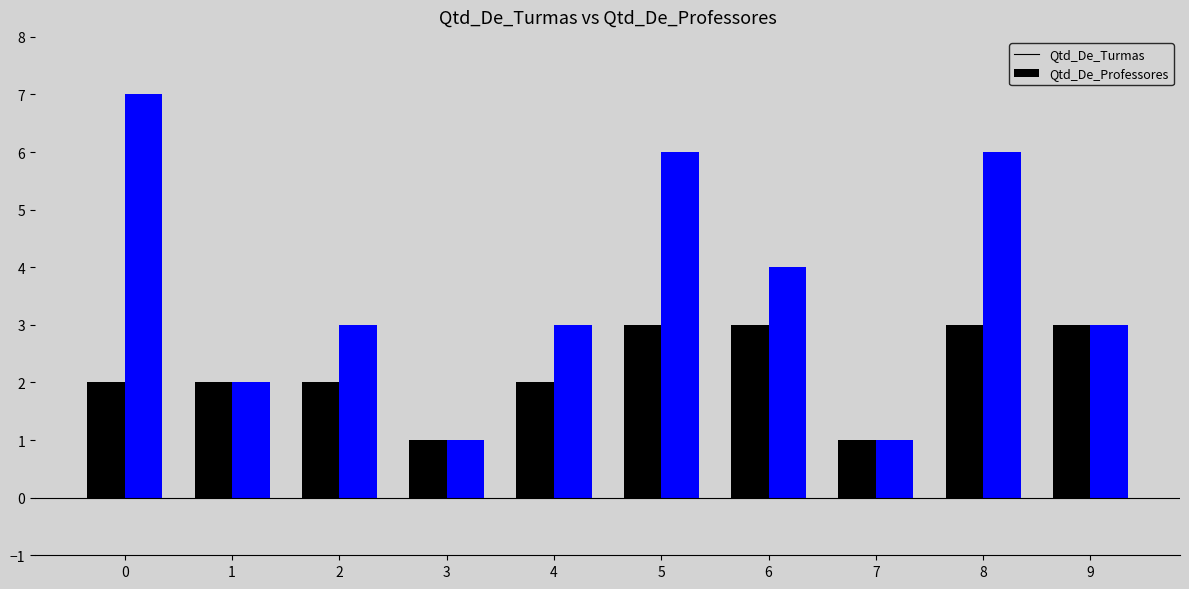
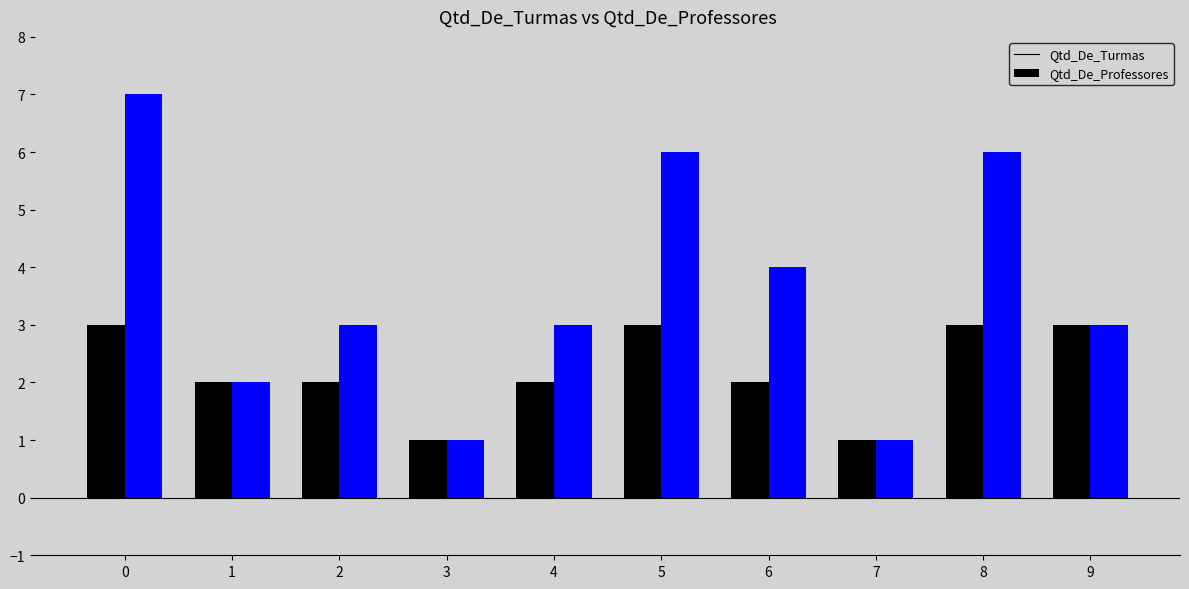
  {
    "Qtd_De_Turmas": {
-     "0": 2,
+     "0": 3,
      "1": 2,
      "2": 2,
      "3": 1,
      "4": 2,
      "5": 3,
-     "6": 3,
+     "6": 2,
      "7": 1,
      "8": 3,
      "9": 3
    }
  }
